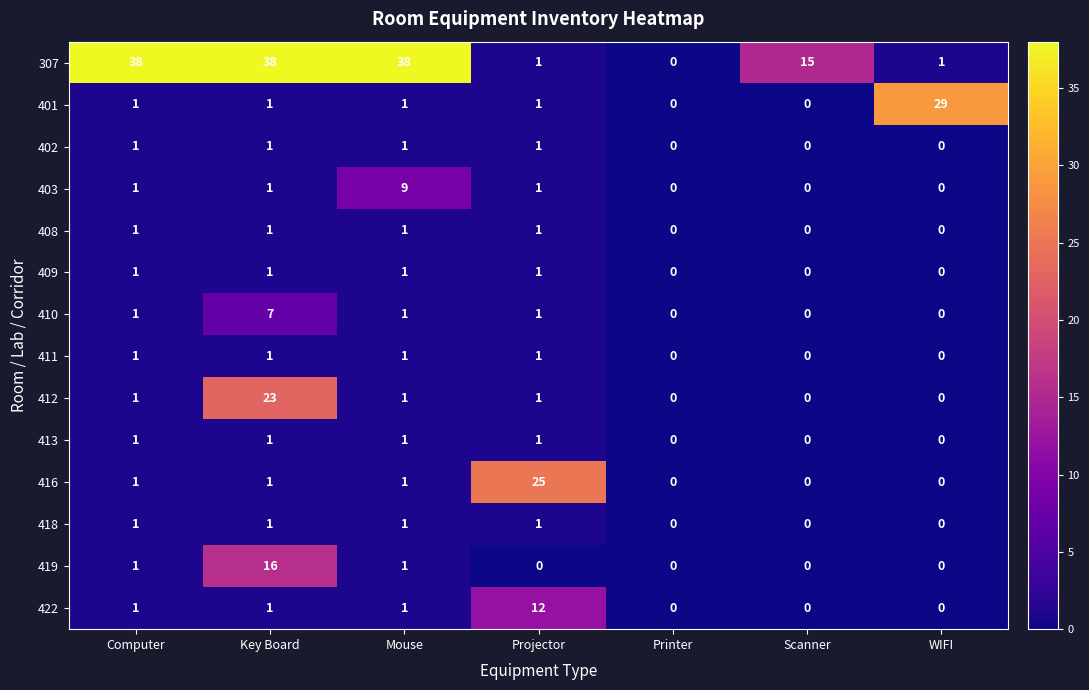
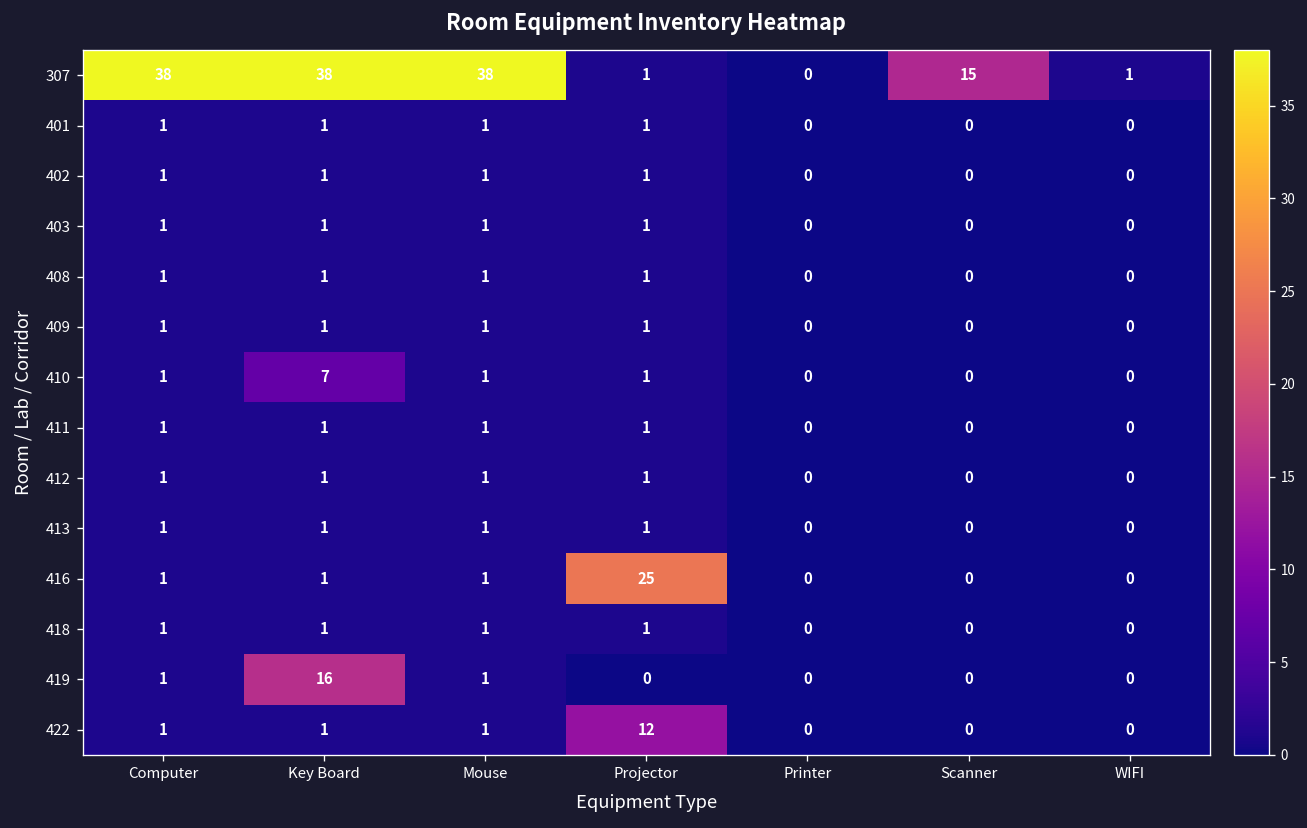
  {
    "307": {
      "Computer": 38,
      "Key Board": 38,
      "Mouse": 38,
      "Projector": 1,
      "Printer": 0,
      "Scanner": 15,
      "WIFI": 1
    },
    "401": {
      "Computer": 1,
      "Key Board": 1,
      "Mouse": 1,
      "Projector": 1,
      "Printer": 0,
      "Scanner": 0,
-     "WIFI": 29
+     "WIFI": 0
    },
    "402": {
      "Computer": 1,
      "Key Board": 1,
      "Mouse": 1,
      "Projector": 1,
      "Printer": 0,
      "Scanner": 0,
      "WIFI": 0
    },
    "403": {
      "Computer": 1,
      "Key Board": 1,
-     "Mouse": 9,
+     "Mouse": 1,
      "Projector": 1,
      "Printer": 0,
      "Scanner": 0,
      "WIFI": 0
    },
    "408": {
      "Computer": 1,
      "Key Board": 1,
      "Mouse": 1,
      "Projector": 1,
      "Printer": 0,
      "Scanner": 0,
      "WIFI": 0
    },
    "409": {
      "Computer": 1,
      "Key Board": 1,
      "Mouse": 1,
      "Projector": 1,
      "Printer": 0,
      "Scanner": 0,
      "WIFI": 0
    },
    "410": {
      "Computer": 1,
      "Key Board": 7,
      "Mouse": 1,
      "Projector": 1,
      "Printer": 0,
      "Scanner": 0,
      "WIFI": 0
    },
    "411": {
      "Computer": 1,
      "Key Board": 1,
      "Mouse": 1,
      "Projector": 1,
      "Printer": 0,
      "Scanner": 0,
      "WIFI": 0
    },
    "412": {
      "Computer": 1,
-     "Key Board": 23,
+     "Key Board": 1,
      "Mouse": 1,
      "Projector": 1,
      "Printer": 0,
      "Scanner": 0,
      "WIFI": 0
    },
    "413": {
      "Computer": 1,
      "Key Board": 1,
      "Mouse": 1,
      "Projector": 1,
      "Printer": 0,
      "Scanner": 0,
      "WIFI": 0
    },
    "416": {
      "Computer": 1,
      "Key Board": 1,
      "Mouse": 1,
      "Projector": 25,
      "Printer": 0,
      "Scanner": 0,
      "WIFI": 0
    },
    "418": {
      "Computer": 1,
      "Key Board": 1,
      "Mouse": 1,
      "Projector": 1,
      "Printer": 0,
      "Scanner": 0,
      "WIFI": 0
    },
    "419": {
      "Computer": 1,
      "Key Board": 16,
      "Mouse": 1,
      "Projector": 0,
      "Printer": 0,
      "Scanner": 0,
      "WIFI": 0
    },
    "422": {
      "Computer": 1,
      "Key Board": 1,
      "Mouse": 1,
      "Projector": 12,
      "Printer": 0,
      "Scanner": 0,
      "WIFI": 0
    }
  }
